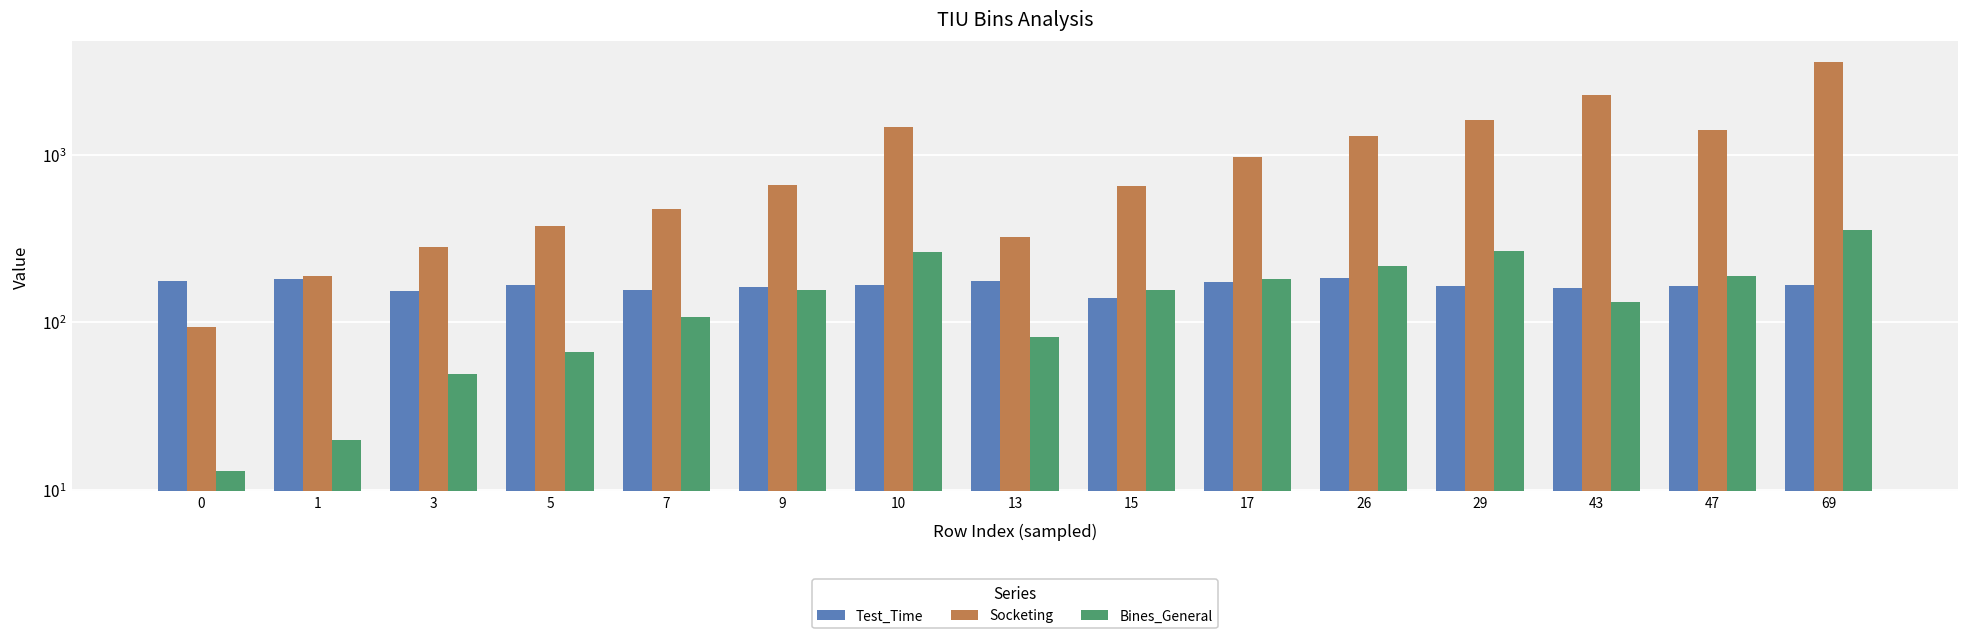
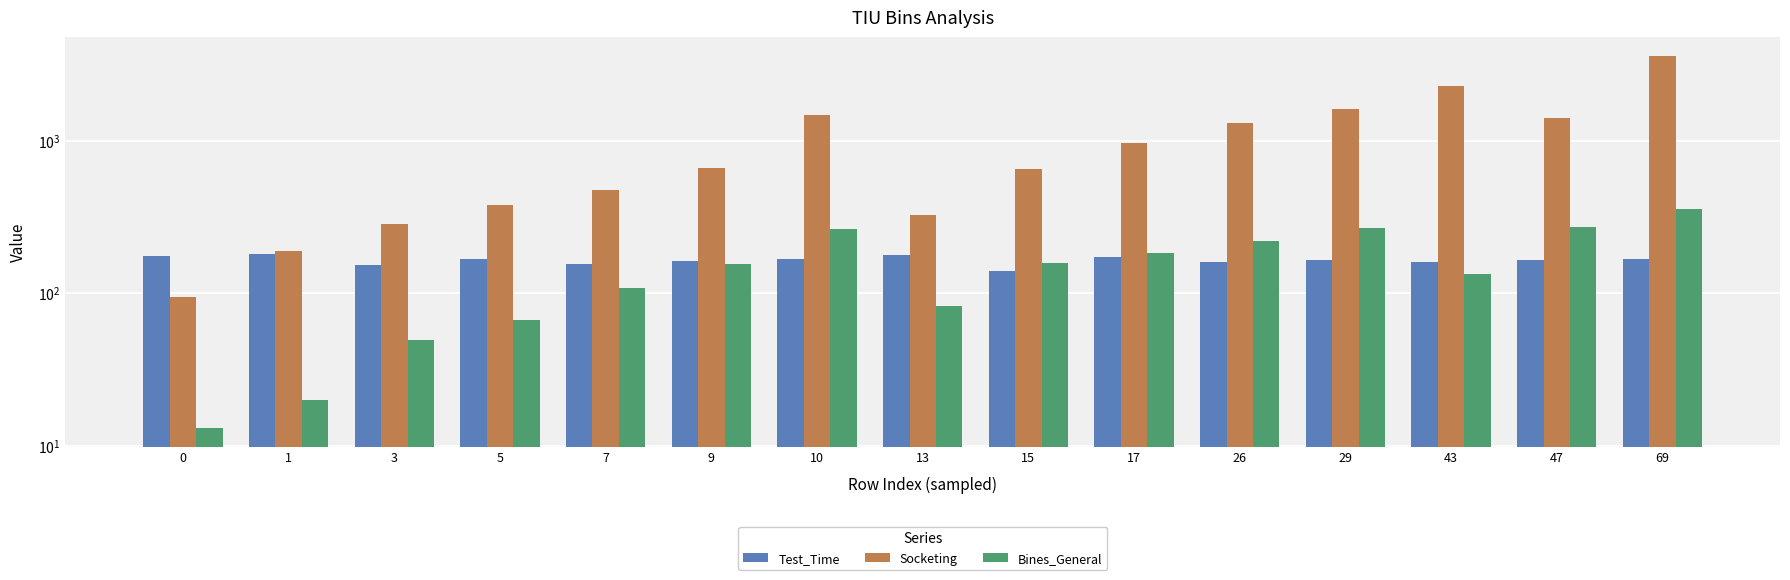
  {
    "Test_Time": {
      "0": 180,
      "1": 180,
      "3": 150,
      "5": 170,
      "7": 160,
      "9": 160,
      "10": 170,
      "13": 180,
      "15": 140,
      "17": 170,
-     "26": 180,
+     "26": 160,
      "29": 160,
      "43": 160,
      "47": 170,
      "69": 170
    },
    "Socketing": {
      "0": 90,
      "1": 190,
      "3": 280,
      "5": 380,
      "7": 470,
      "9": 660,
      "10": 1500,
      "13": 320,
      "15": 650,
      "17": 1000,
      "26": 1300,
      "29": 1600,
      "43": 2300,
      "47": 1400,
      "69": 3600
    },
    "Bines_General": {
      "0": 13,
      "1": 20,
      "3": 49,
      "5": 70,
      "7": 110,
      "9": 160,
      "10": 260,
      "13": 80,
      "15": 160,
      "17": 180,
      "26": 220,
      "29": 270,
      "43": 130,
-     "47": 190,
+     "47": 270,
      "69": 360
    }
  }
